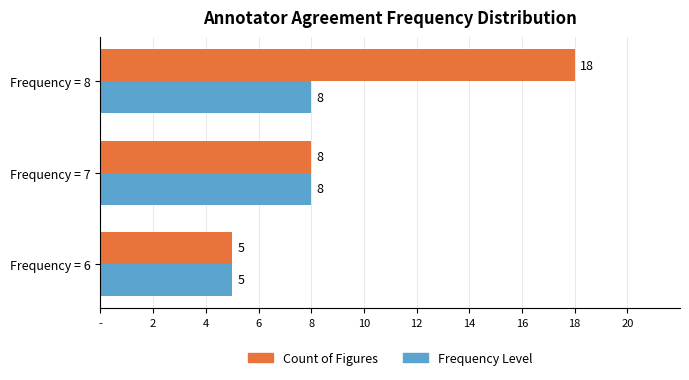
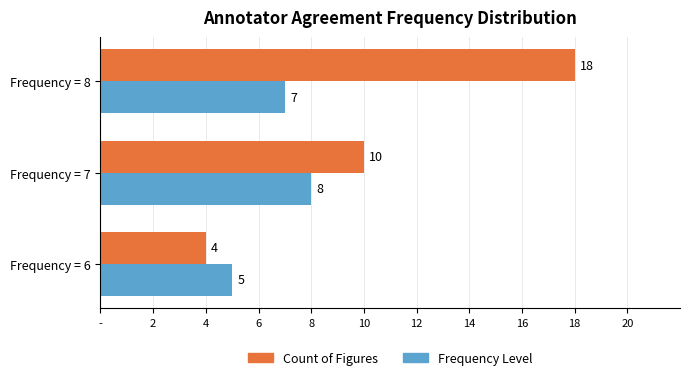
  {
    "Count of Figures": {
      "Frequency = 8": 18,
-     "Frequency = 7": 8,
-     "Frequency = 6": 5
+     "Frequency = 7": 10,
+     "Frequency = 6": 4
    },
    "Frequency Level": {
-     "Frequency = 8": 8,
+     "Frequency = 8": 7,
      "Frequency = 7": 8,
      "Frequency = 6": 5
    }
  }
